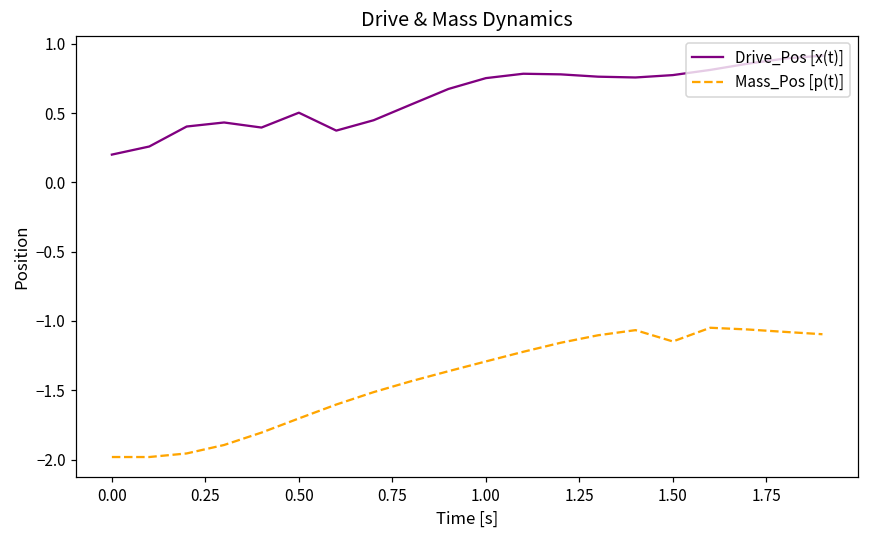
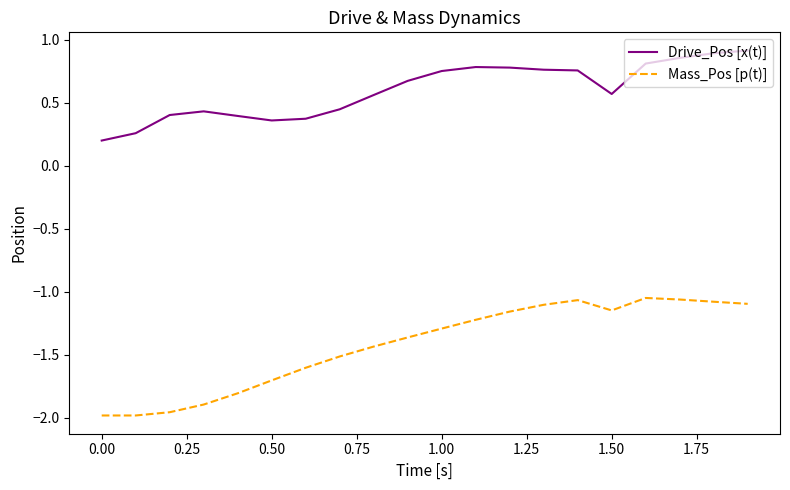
  {
    "Drive_Pos [x(t)]": {
      "0.00": 0.20,
-     "0.50": 0.50,
+     "0.50": 0.36,
      "1.00": 0.75,
-     "1.50": 0.77
+     "1.50": 0.57
    },
    "Mass_Pos [p(t)]": {
      "0.00": -1.98,
      "0.50": -1.70,
      "1.00": -1.29,
      "1.50": -1.15
    }
  }
